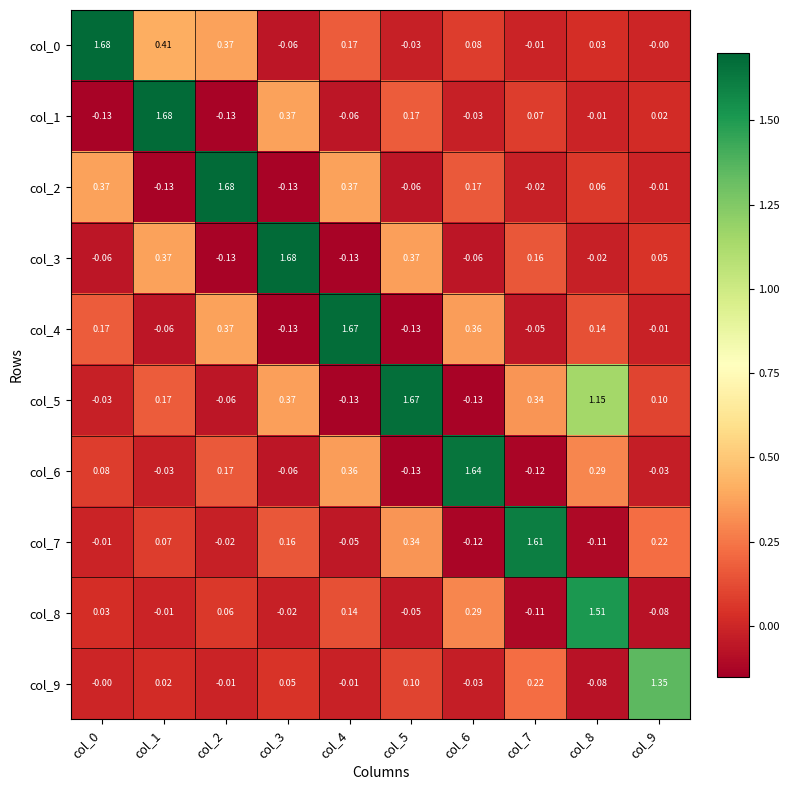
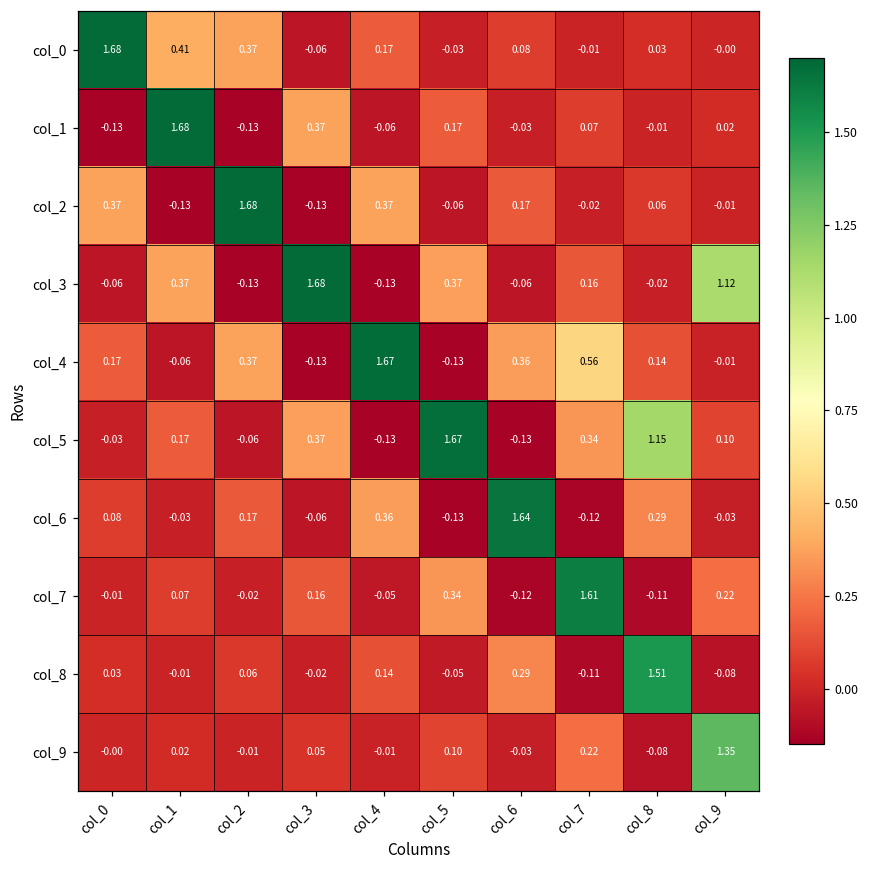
  {
    "col_0": {
      "col_0": 1.68,
      "col_1": 0.41,
      "col_2": 0.37,
      "col_3": -0.06,
      "col_4": 0.17,
      "col_5": -0.03,
      "col_6": 0.08,
      "col_7": -0.01,
      "col_8": 0.03,
      "col_9": -0.00
    },
    "col_1": {
      "col_0": -0.13,
      "col_1": 1.68,
      "col_2": -0.13,
      "col_3": 0.37,
      "col_4": -0.06,
      "col_5": 0.17,
      "col_6": -0.03,
      "col_7": 0.07,
      "col_8": -0.01,
      "col_9": 0.02
    },
    "col_2": {
      "col_0": 0.37,
      "col_1": -0.13,
      "col_2": 1.68,
      "col_3": -0.13,
      "col_4": 0.37,
      "col_5": -0.06,
      "col_6": 0.17,
      "col_7": -0.02,
      "col_8": 0.06,
      "col_9": -0.01
    },
    "col_3": {
      "col_0": -0.06,
      "col_1": 0.37,
      "col_2": -0.13,
      "col_3": 1.68,
      "col_4": -0.13,
      "col_5": 0.37,
      "col_6": -0.06,
      "col_7": 0.16,
      "col_8": -0.02,
-     "col_9": 0.05
+     "col_9": 1.12
    },
    "col_4": {
      "col_0": 0.17,
      "col_1": -0.06,
      "col_2": 0.37,
      "col_3": -0.13,
      "col_4": 1.67,
      "col_5": -0.13,
      "col_6": 0.36,
-     "col_7": -0.05,
+     "col_7": 0.56,
      "col_8": 0.14,
      "col_9": -0.01
    },
    "col_5": {
      "col_0": -0.03,
      "col_1": 0.17,
      "col_2": -0.06,
      "col_3": 0.37,
      "col_4": -0.13,
      "col_5": 1.67,
      "col_6": -0.13,
      "col_7": 0.34,
      "col_8": 1.15,
      "col_9": 0.10
    },
    "col_6": {
      "col_0": 0.08,
      "col_1": -0.03,
      "col_2": 0.17,
      "col_3": -0.06,
      "col_4": 0.36,
      "col_5": -0.13,
      "col_6": 1.64,
      "col_7": -0.12,
      "col_8": 0.29,
      "col_9": -0.03
    },
    "col_7": {
      "col_0": -0.01,
      "col_1": 0.07,
      "col_2": -0.02,
      "col_3": 0.16,
      "col_4": -0.05,
      "col_5": 0.34,
      "col_6": -0.12,
      "col_7": 1.61,
      "col_8": -0.11,
      "col_9": 0.22
    },
    "col_8": {
      "col_0": 0.03,
      "col_1": -0.01,
      "col_2": 0.06,
      "col_3": -0.02,
      "col_4": 0.14,
      "col_5": -0.05,
      "col_6": 0.29,
      "col_7": -0.11,
      "col_8": 1.51,
      "col_9": -0.08
    },
    "col_9": {
      "col_0": -0.00,
      "col_1": 0.02,
      "col_2": -0.01,
      "col_3": 0.05,
      "col_4": -0.01,
      "col_5": 0.10,
      "col_6": -0.03,
      "col_7": 0.22,
      "col_8": -0.08,
      "col_9": 1.35
    }
  }
